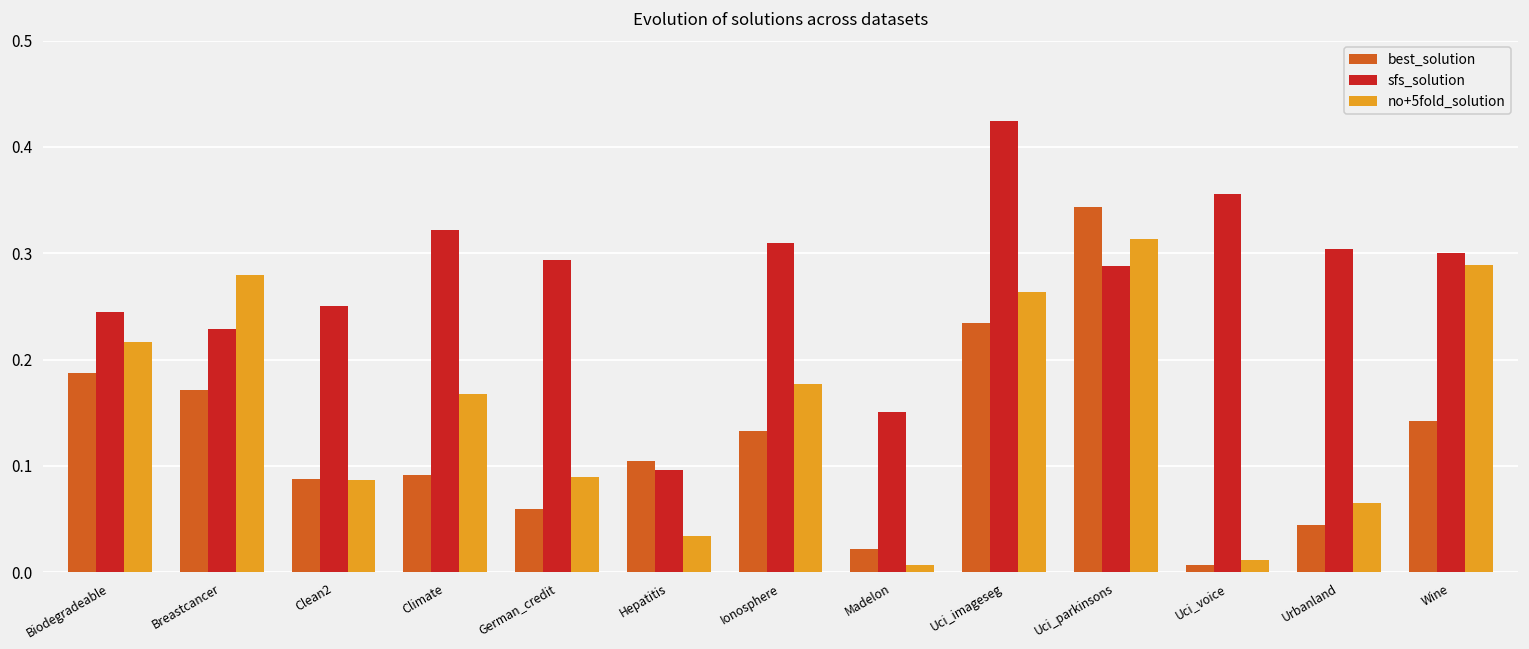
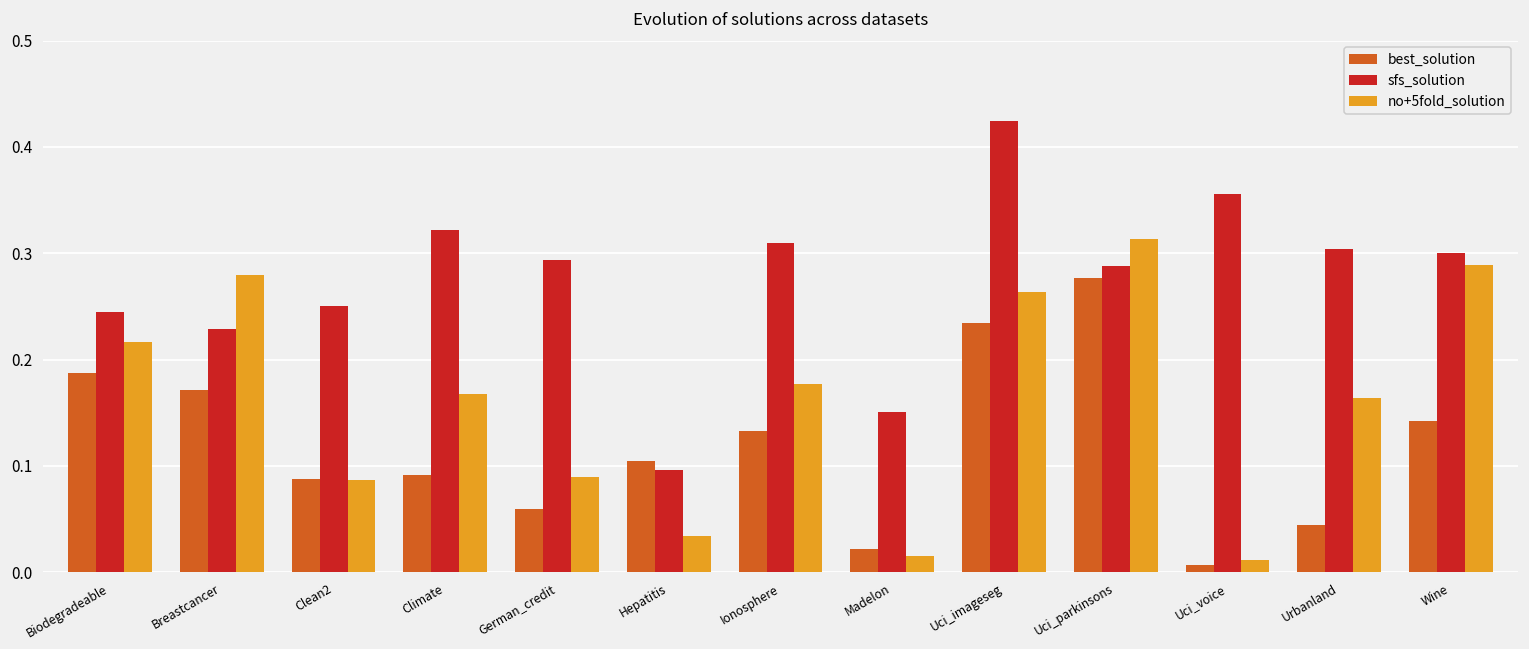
  {
    "best_solution": {
      "Biodegradeable": 0.19,
      "Breastcancer": 0.17,
      "Clean2": 0.09,
      "Climate": 0.09,
      "German_credit": 0.06,
      "Hepatitis": 0.10,
      "Ionosphere": 0.13,
      "Madelon": 0.02,
      "Uci_imageseg": 0.23,
-     "Uci_parkinsons": 0.34,
+     "Uci_parkinsons": 0.28,
      "Uci_voice": 0.01,
      "Urbanland": 0.04,
      "Wine": 0.14
    },
    "sfs_solution": {
      "Biodegradeable": 0.24,
      "Breastcancer": 0.23,
      "Clean2": 0.25,
      "Climate": 0.32,
      "German_credit": 0.29,
      "Hepatitis": 0.10,
      "Ionosphere": 0.31,
      "Madelon": 0.15,
      "Uci_imageseg": 0.42,
      "Uci_parkinsons": 0.29,
      "Uci_voice": 0.36,
      "Urbanland": 0.30,
      "Wine": 0.30
    },
    "no+5fold_solution": {
      "Biodegradeable": 0.22,
      "Breastcancer": 0.28,
      "Clean2": 0.09,
      "Climate": 0.17,
      "German_credit": 0.09,
      "Hepatitis": 0.03,
      "Ionosphere": 0.18,
-     "Madelon": 0.01,
+     "Madelon": 0.02,
      "Uci_imageseg": 0.26,
      "Uci_parkinsons": 0.31,
      "Uci_voice": 0.01,
-     "Urbanland": 0.06,
+     "Urbanland": 0.16,
      "Wine": 0.29
    }
  }
